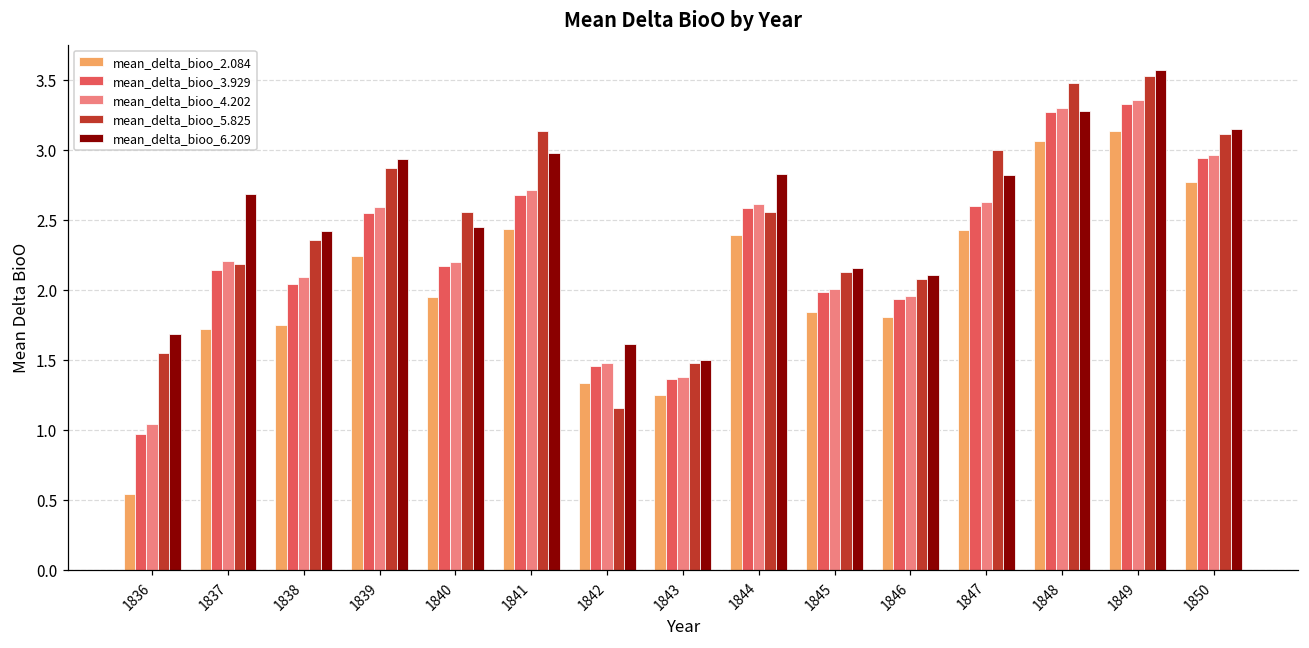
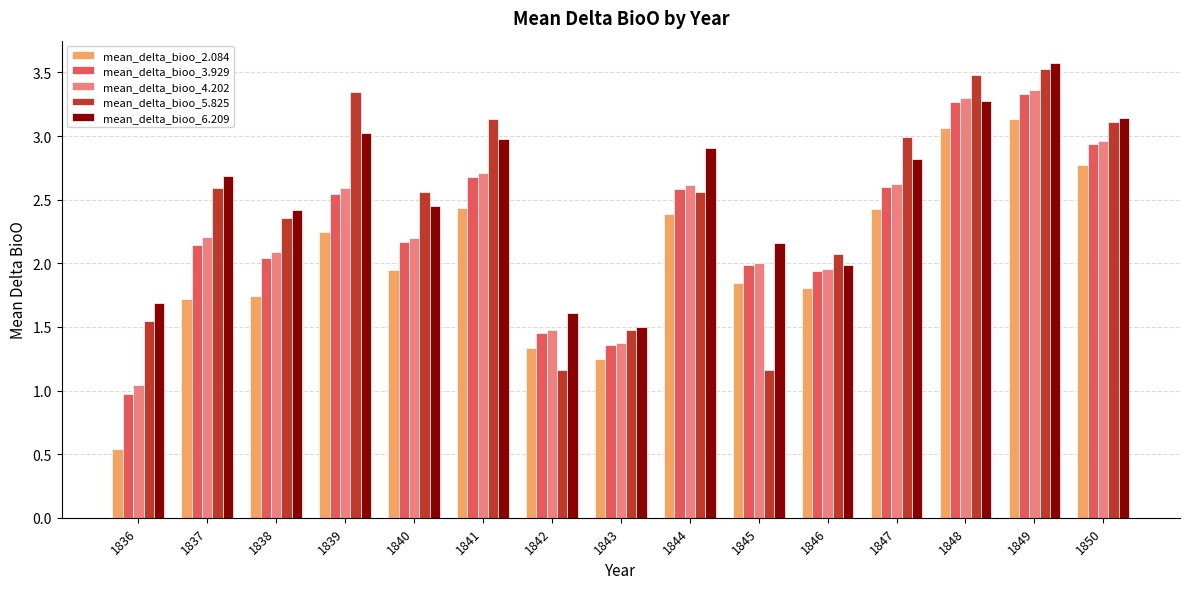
  {
    "mean_delta_bioo_5.825": {
      "1836": 1.55,
-     "1837": 2.18,
+     "1837": 2.59,
      "1838": 2.36,
-     "1839": 2.87,
+     "1839": 3.35,
      "1840": 2.56,
      "1841": 3.13,
      "1842": 1.16,
      "1843": 1.47,
      "1844": 2.56,
-     "1845": 2.13,
+     "1845": 1.16,
      "1846": 2.08,
      "1847": 3.00,
      "1848": 3.48,
      "1849": 3.53,
      "1850": 3.11
    },
    "mean_delta_bioo_6.209": {
      "1836": 1.69,
      "1837": 2.68,
      "1838": 2.42,
-     "1839": 2.93,
+     "1839": 3.02,
      "1840": 2.45,
      "1841": 2.98,
      "1842": 1.61,
      "1843": 1.50,
-     "1844": 2.83,
+     "1844": 2.91,
      "1845": 2.16,
-     "1846": 2.10,
+     "1846": 1.99,
      "1847": 2.82,
      "1848": 3.27,
      "1849": 3.57,
      "1850": 3.15
    }
  }
